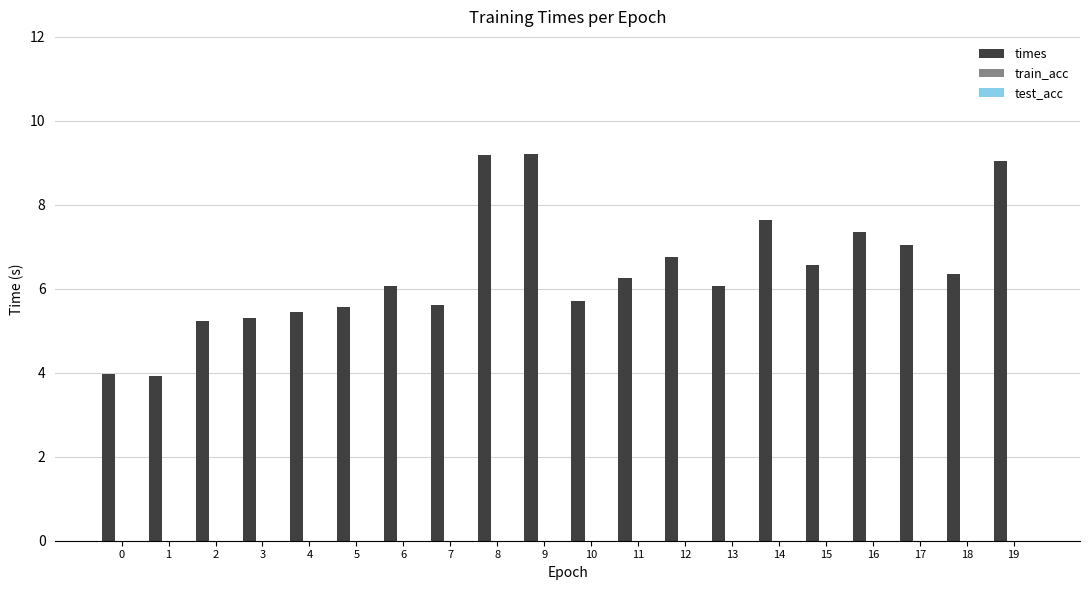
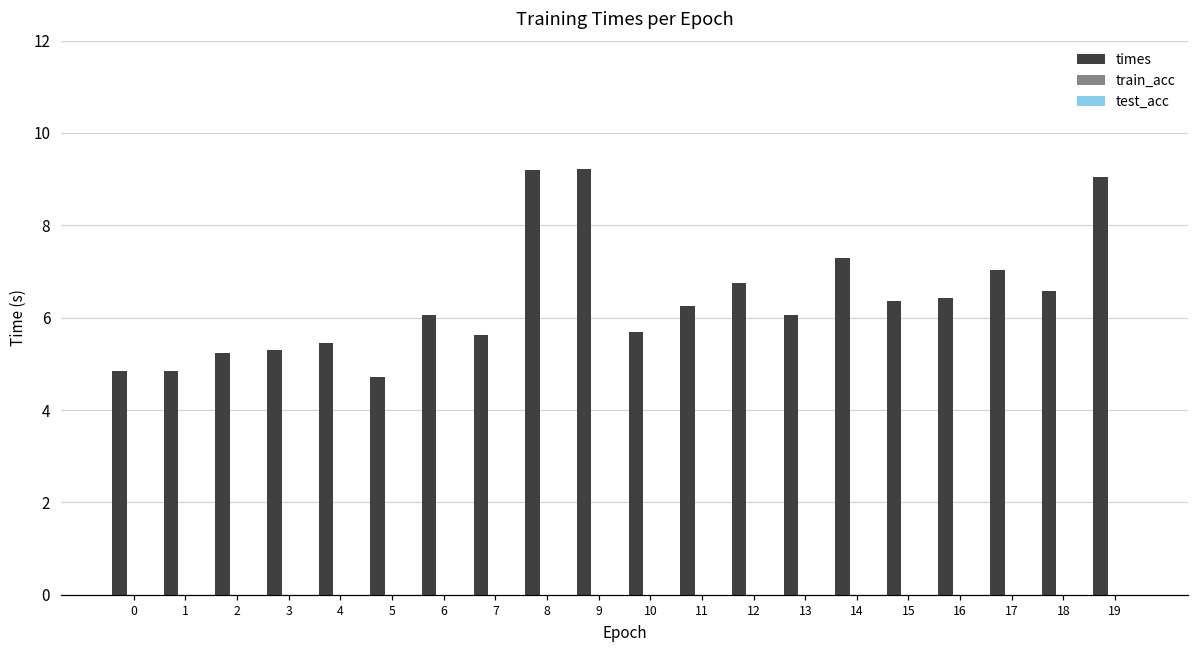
  {
    "times": {
-     "0": 4.0,
-     "1": 3.9,
+     "0": 4.9,
+     "1": 4.9,
      "2": 5.2,
      "3": 5.3,
      "4": 5.4,
-     "5": 5.6,
+     "5": 4.7,
      "6": 6.1,
      "7": 5.6,
      "8": 9.2,
      "9": 9.2,
      "10": 5.7,
      "11": 6.3,
      "12": 6.8,
      "13": 6.1,
-     "14": 7.6,
-     "15": 6.6,
-     "16": 7.4,
+     "14": 7.3,
+     "15": 6.4,
+     "16": 6.4,
      "17": 7.0,
-     "18": 6.4,
+     "18": 6.6,
      "19": 9.0
    },
    "train_acc": {
      "0": 0.0,
      "1": 0.0,
      "2": 0.0,
      "3": 0.0,
      "4": 0.0,
      "5": 0.0,
      "6": 0.0,
      "7": 0.0,
      "8": 0.0,
      "9": 0.0,
      "10": 0.0,
      "11": 0.0,
      "12": 0.0,
      "13": 0.0,
      "14": 0.0,
      "15": 0.0,
      "16": 0.0,
      "17": 0.0,
      "18": 0.0,
      "19": 0.0
    },
    "test_acc": {
      "0": 0.0,
      "1": 0.0,
      "2": 0.0,
      "3": 0.0,
      "4": 0.0,
      "5": 0.0,
      "6": 0.0,
      "7": 0.0,
      "8": 0.0,
      "9": 0.0,
      "10": 0.0,
      "11": 0.0,
      "12": 0.0,
      "13": 0.0,
      "14": 0.0,
      "15": 0.0,
      "16": 0.0,
      "17": 0.0,
      "18": 0.0,
      "19": 0.0
    }
  }
